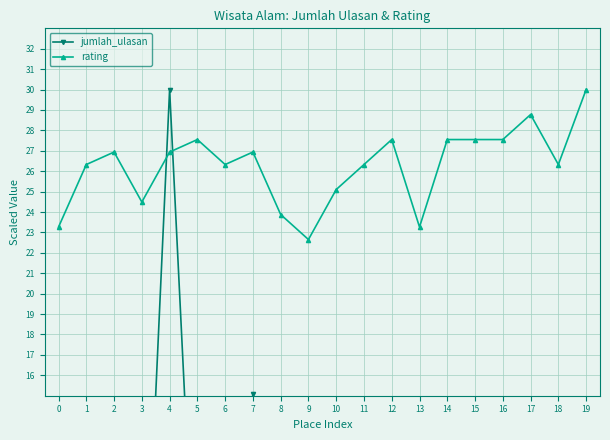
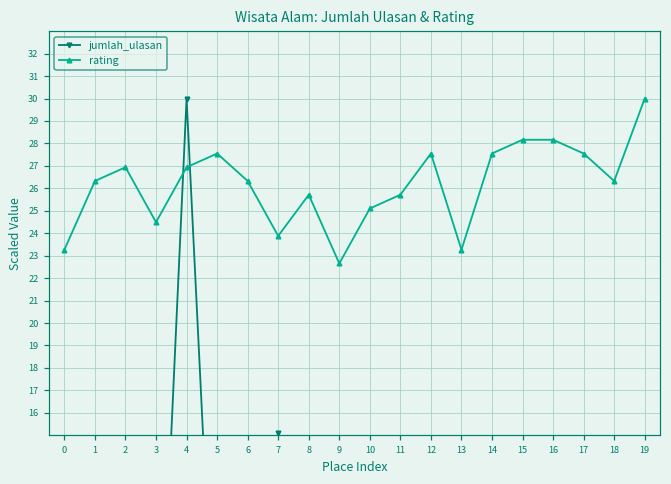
  {
    "jumlah_ulasan": {
      "4": 30.0,
      "7": 15.1
    },
    "rating": {
      "0": 23.3,
      "1": 26.3,
      "2": 26.9,
      "3": 24.5,
      "4": 26.9,
      "5": 27.6,
      "6": 26.3,
-     "7": 26.9,
-     "8": 23.9,
+     "7": 23.9,
+     "8": 25.7,
      "9": 22.7,
      "10": 25.1,
-     "11": 26.3,
+     "11": 25.7,
      "12": 27.6,
      "13": 23.3,
      "14": 27.6,
-     "15": 27.6,
-     "16": 27.6,
-     "17": 28.8,
+     "15": 28.2,
+     "16": 28.2,
+     "17": 27.6,
      "18": 26.3,
      "19": 30.0
    }
  }
